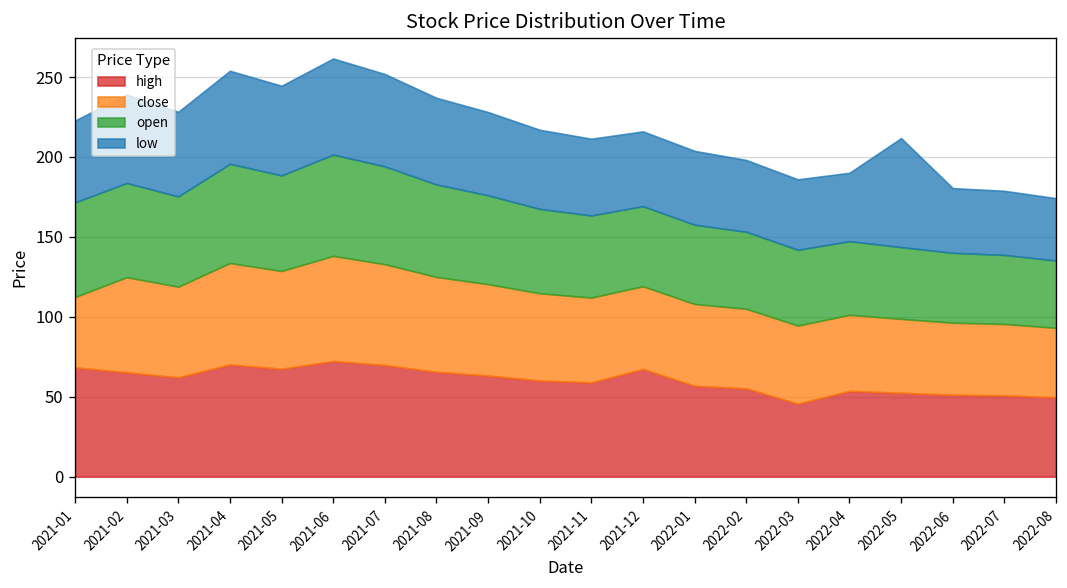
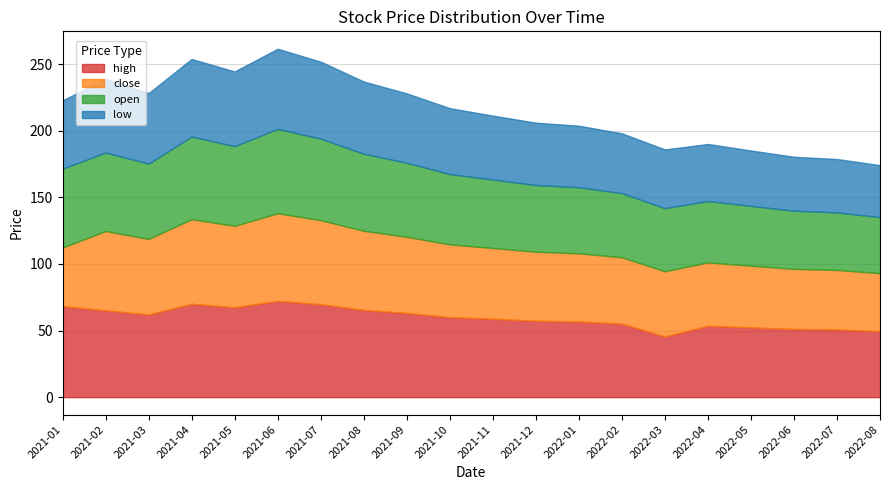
  {
    "high": {
      "2021-01": 68,
      "2021-02": 65,
      "2021-03": 62,
      "2021-04": 70,
      "2021-05": 67,
      "2021-06": 72,
      "2021-07": 70,
      "2021-08": 66,
      "2021-09": 63,
      "2021-10": 60,
      "2021-11": 59,
-     "2021-12": 67,
+     "2021-12": 57,
      "2022-01": 57,
      "2022-02": 55,
      "2022-03": 46,
      "2022-04": 54,
      "2022-05": 52,
      "2022-06": 51,
      "2022-07": 51,
      "2022-08": 50
    },
    "close": {
      "2021-01": 44,
      "2021-02": 60,
      "2021-03": 57,
      "2021-04": 64,
      "2021-05": 61,
      "2021-06": 66,
      "2021-07": 63,
      "2021-08": 59,
      "2021-09": 57,
      "2021-10": 55,
      "2021-11": 53,
      "2021-12": 52,
      "2022-01": 51,
      "2022-02": 50,
      "2022-03": 49,
      "2022-04": 48,
      "2022-05": 46,
      "2022-06": 45,
      "2022-07": 45,
      "2022-08": 43
    },
    "open": {
      "2021-01": 59,
      "2021-02": 59,
      "2021-03": 57,
      "2021-04": 62,
      "2021-05": 60,
      "2021-06": 63,
      "2021-07": 61,
      "2021-08": 58,
      "2021-09": 56,
      "2021-10": 53,
      "2021-11": 51,
      "2021-12": 50,
      "2022-01": 50,
      "2022-02": 48,
      "2022-03": 47,
      "2022-04": 46,
      "2022-05": 45,
      "2022-06": 44,
      "2022-07": 43,
      "2022-08": 42
    },
    "low": {
      "2021-01": 51,
      "2021-03": 53,
      "2021-04": 58,
      "2021-05": 56,
      "2021-06": 60,
      "2021-07": 58,
      "2021-08": 54,
      "2021-09": 52,
      "2021-10": 50,
      "2021-11": 48,
      "2021-12": 47,
      "2022-01": 46,
      "2022-02": 45,
      "2022-03": 44,
      "2022-04": 43,
-     "2022-05": 68,
+     "2022-05": 42,
      "2022-06": 41,
      "2022-07": 40,
      "2022-08": 39
    }
  }
